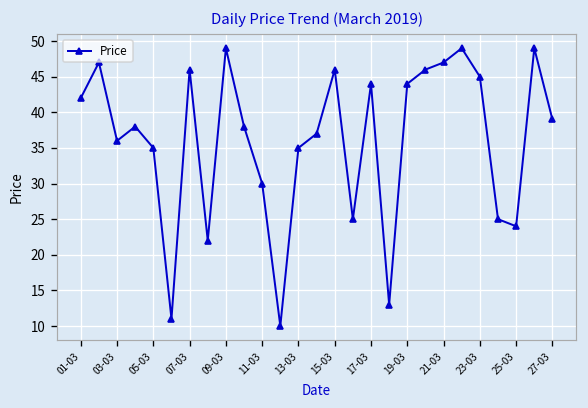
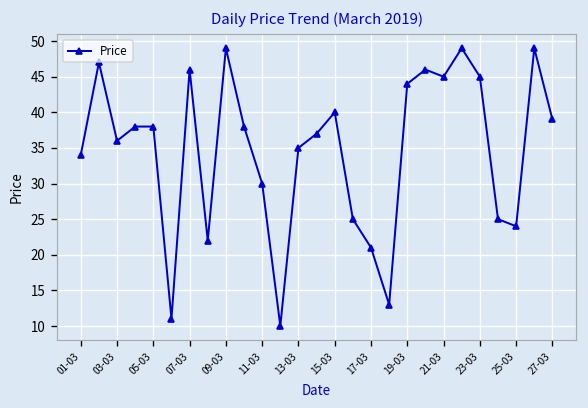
  {
-   "01-03": 42,
+   "01-03": 34,
    "03-03": 36,
-   "05-03": 35,
+   "05-03": 38,
    "07-03": 46,
    "09-03": 49,
    "11-03": 30,
    "13-03": 35,
-   "15-03": 46,
-   "17-03": 44,
+   "15-03": 40,
+   "17-03": 21,
    "19-03": 44,
-   "21-03": 47,
+   "21-03": 45,
    "23-03": 45,
    "25-03": 24,
    "27-03": 39
  }
